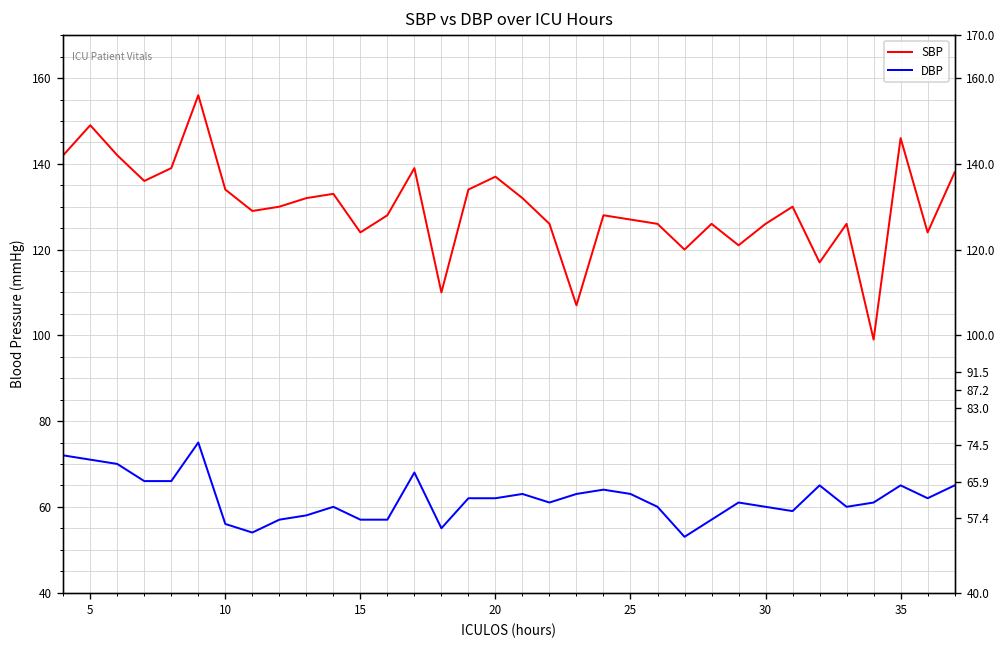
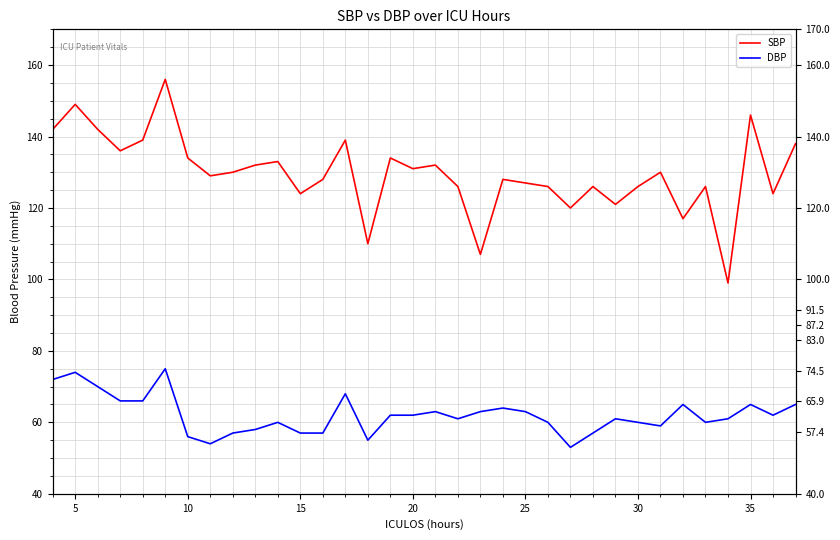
  {
    "SBP": {
      "5": 149,
      "10": 134,
      "15": 124,
-     "20": 137,
+     "20": 131,
      "25": 127,
      "30": 126,
      "35": 146
    },
    "DBP": {
-     "5": 71,
+     "5": 74,
      "10": 56,
      "15": 57,
      "20": 62,
      "25": 63,
      "30": 60,
      "35": 65
    }
  }
